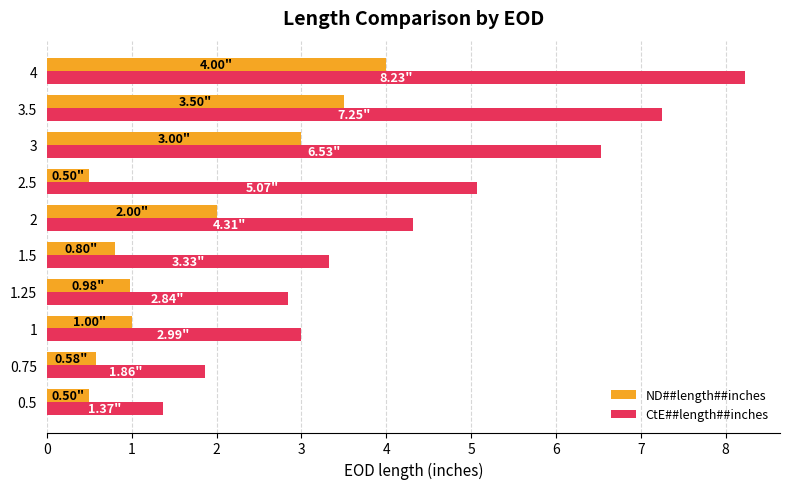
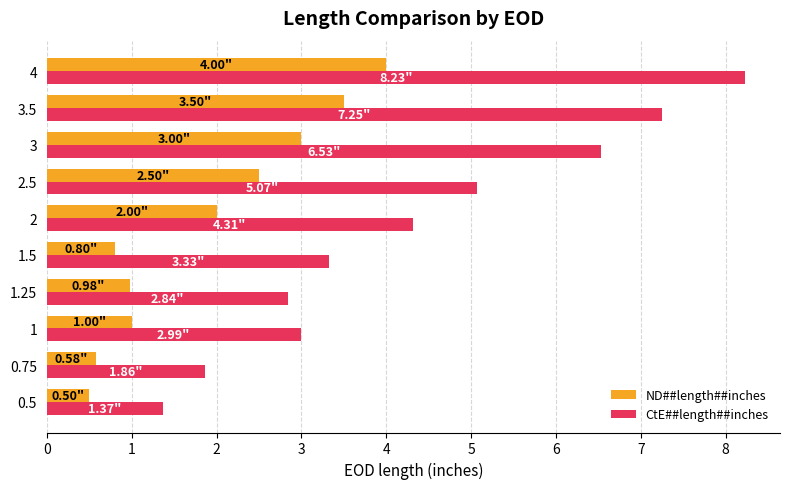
  {
    "ND##length##inches": {
      "4": "4.00\"",
      "3.5": "3.50\"",
      "3": "3.00\"",
-     "2.5": "0.50\"",
+     "2.5": "2.50\"",
      "2": "2.00\"",
      "1.5": "0.80\"",
      "1.25": "0.98\"",
      "1": "1.00\"",
      "0.75": "0.58\"",
      "0.5": "0.50\""
    },
    "CtE##length##inches": {
      "4": "8.23\"",
      "3.5": "7.25\"",
      "3": "6.53\"",
      "2.5": "5.07\"",
      "2": "4.31\"",
      "1.5": "3.33\"",
      "1.25": "2.84\"",
      "1": "2.99\"",
      "0.75": "1.86\"",
      "0.5": "1.37\""
    }
  }
